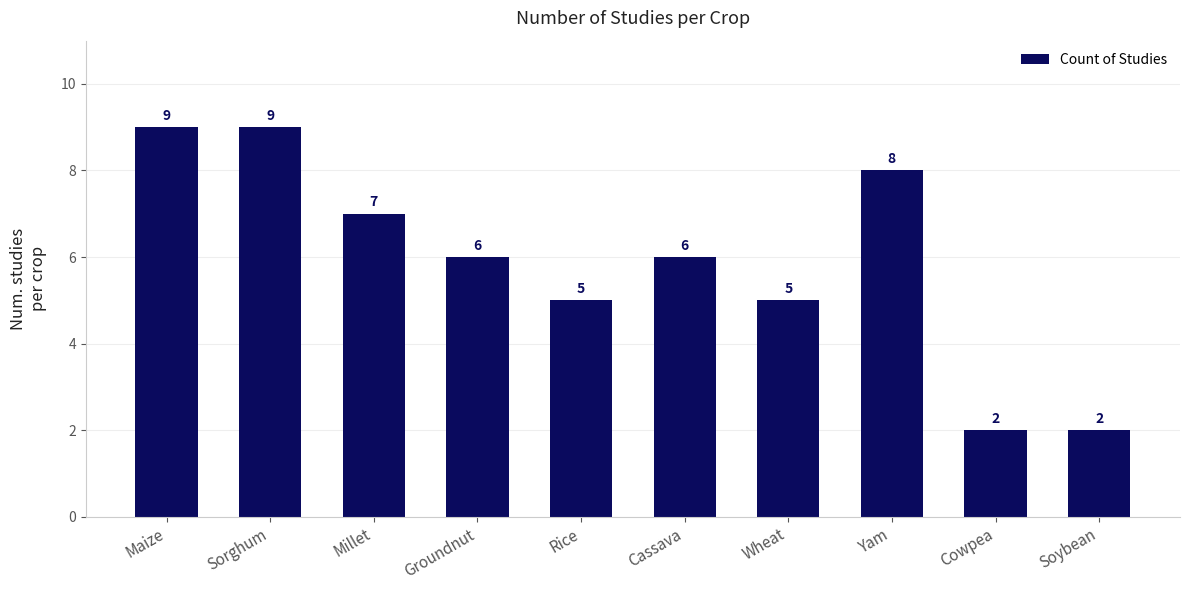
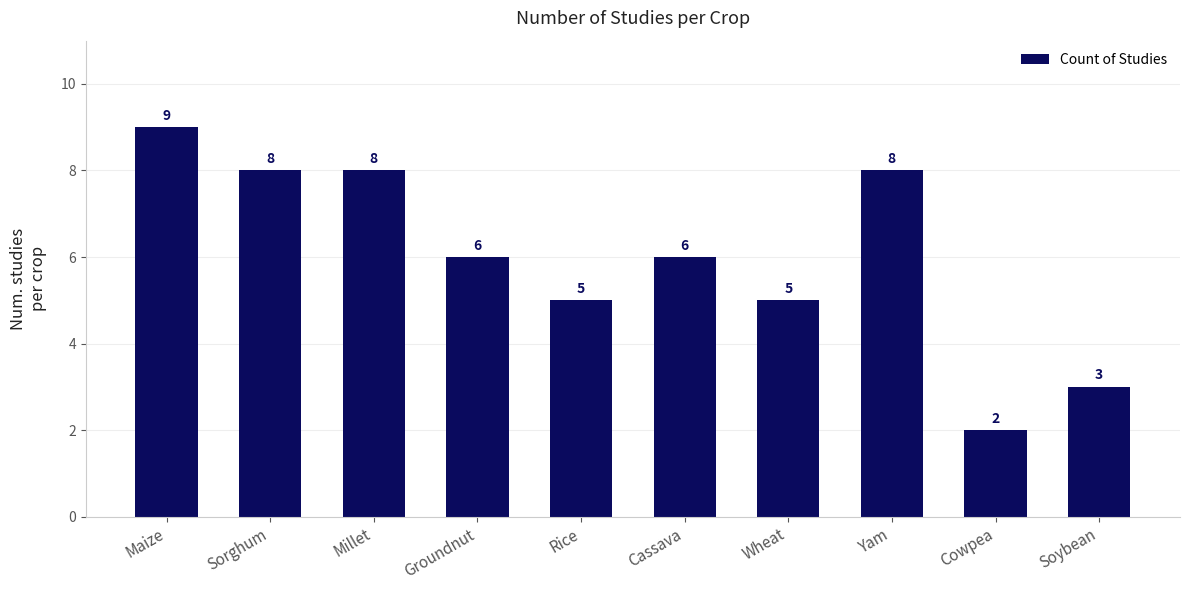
  {
    "Maize": 9,
-   "Sorghum": 9,
-   "Millet": 7,
+   "Sorghum": 8,
+   "Millet": 8,
    "Groundnut": 6,
    "Rice": 5,
    "Cassava": 6,
    "Wheat": 5,
    "Yam": 8,
    "Cowpea": 2,
-   "Soybean": 2
+   "Soybean": 3
  }
